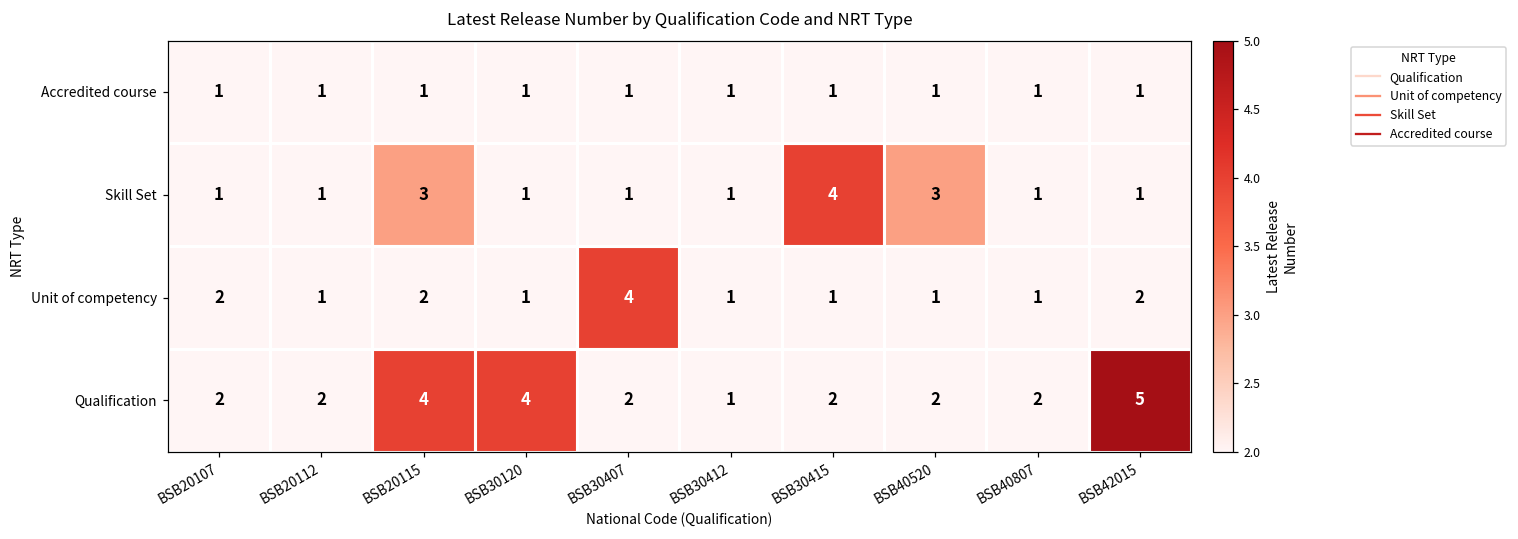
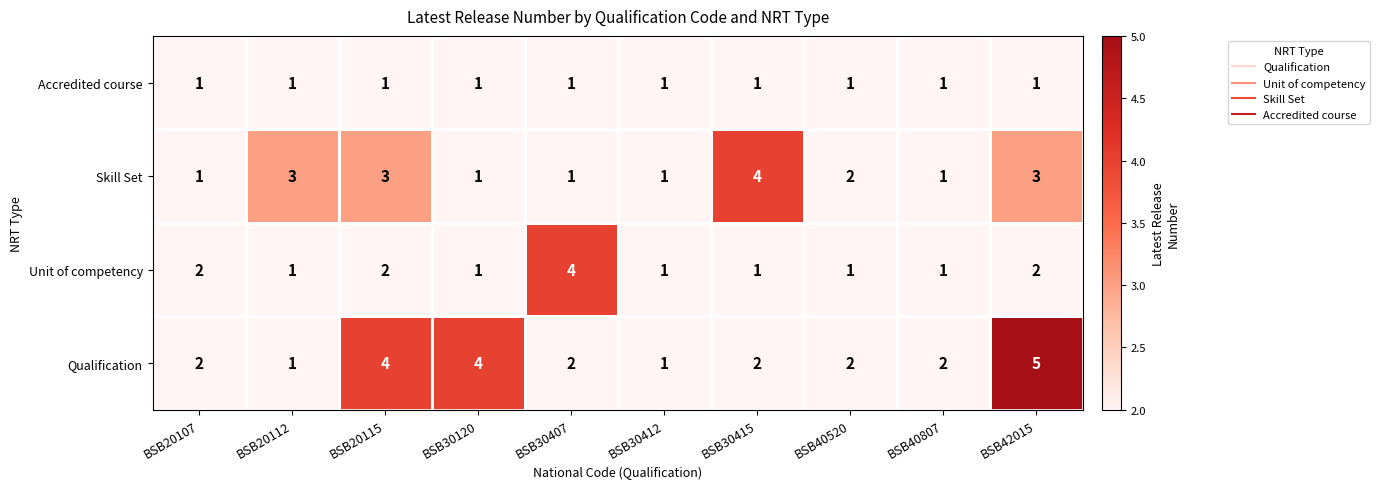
  {
    "Accredited course": {
      "BSB20107": 1,
      "BSB20112": 1,
      "BSB20115": 1,
      "BSB30120": 1,
      "BSB30407": 1,
      "BSB30412": 1,
      "BSB30415": 1,
      "BSB40520": 1,
      "BSB40807": 1,
      "BSB42015": 1
    },
    "Skill Set": {
      "BSB20107": 1,
-     "BSB20112": 1,
+     "BSB20112": 3,
      "BSB20115": 3,
      "BSB30120": 1,
      "BSB30407": 1,
      "BSB30412": 1,
      "BSB30415": 4,
-     "BSB40520": 3,
+     "BSB40520": 2,
      "BSB40807": 1,
-     "BSB42015": 1
+     "BSB42015": 3
    },
    "Unit of competency": {
      "BSB20107": 2,
      "BSB20112": 1,
      "BSB20115": 2,
      "BSB30120": 1,
      "BSB30407": 4,
      "BSB30412": 1,
      "BSB30415": 1,
      "BSB40520": 1,
      "BSB40807": 1,
      "BSB42015": 2
    },
    "Qualification": {
      "BSB20107": 2,
-     "BSB20112": 2,
+     "BSB20112": 1,
      "BSB20115": 4,
      "BSB30120": 4,
      "BSB30407": 2,
      "BSB30412": 1,
      "BSB30415": 2,
      "BSB40520": 2,
      "BSB40807": 2,
      "BSB42015": 5
    }
  }
